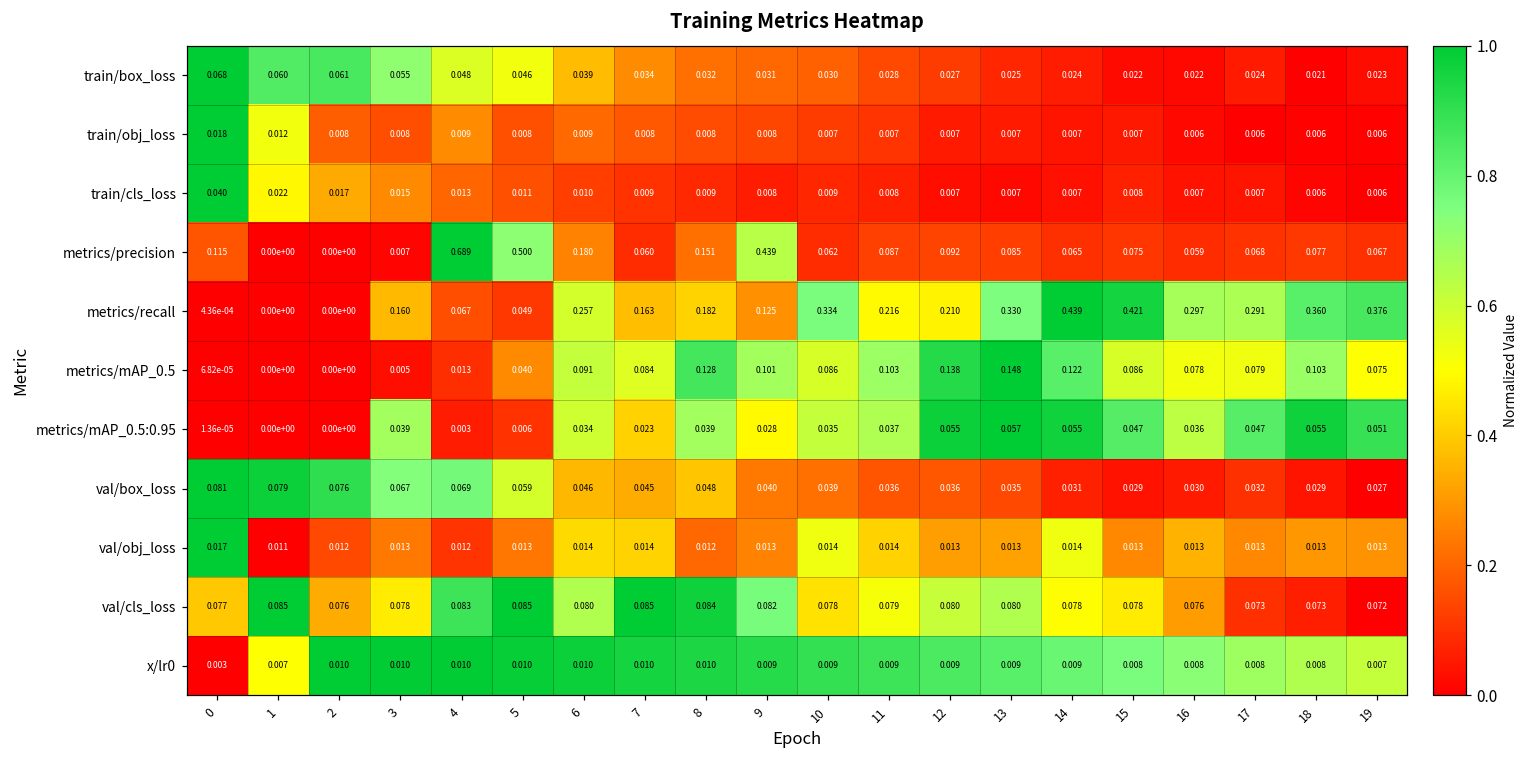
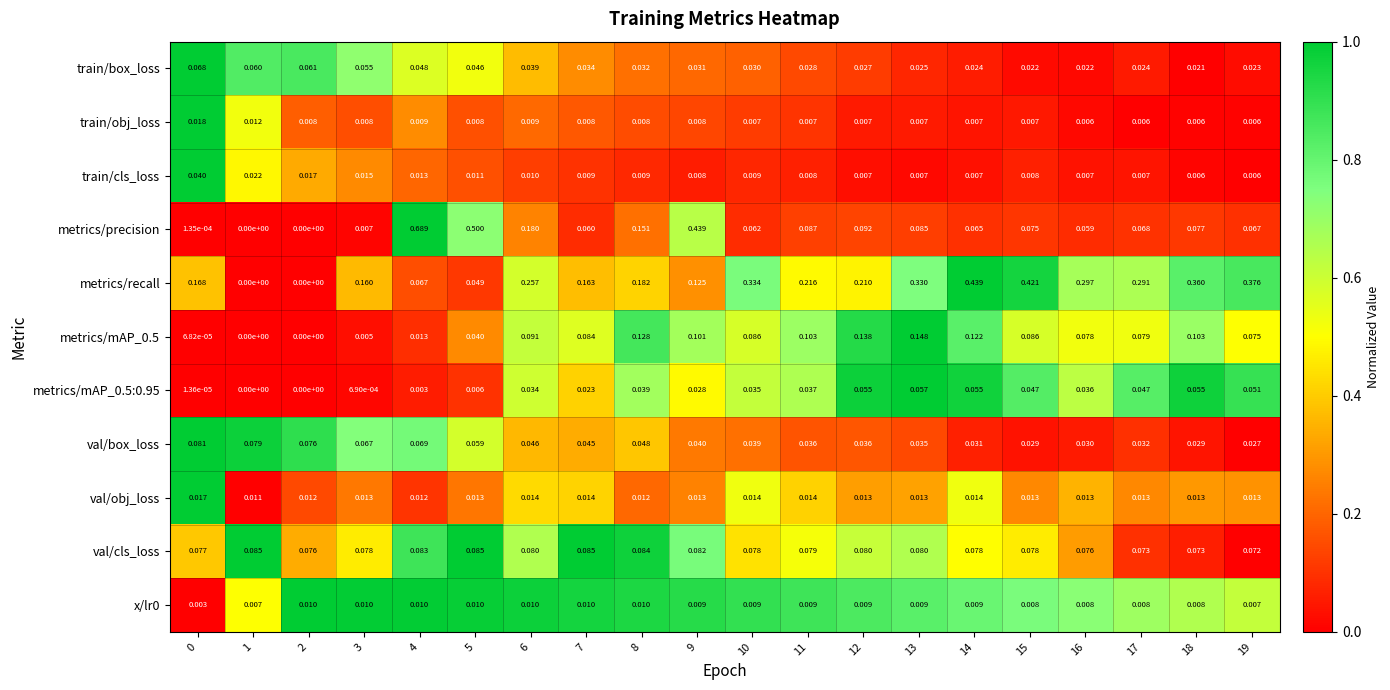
  {
    "metrics/precision": {
-     "0": "0.115",
+     "0": "1.35e-04",
      "1": "0.00e+00",
      "2": "0.00e+00",
      "3": "0.007",
      "4": "0.689",
      "5": "0.500",
      "6": "0.180",
      "7": "0.060",
      "8": "0.151",
      "9": "0.439",
      "10": "0.062",
      "11": "0.087",
      "12": "0.092",
      "13": "0.085",
      "14": "0.065",
      "15": "0.075",
      "16": "0.059",
      "17": "0.068",
      "18": "0.077",
      "19": "0.067"
    },
    "metrics/recall": {
-     "0": "4.36e-04",
+     "0": "0.168",
      "1": "0.00e+00",
      "2": "0.00e+00",
      "3": "0.160",
      "4": "0.067",
      "5": "0.049",
      "6": "0.257",
      "7": "0.163",
      "8": "0.182",
      "9": "0.125",
      "10": "0.334",
      "11": "0.216",
      "12": "0.210",
      "13": "0.330",
      "14": "0.439",
      "15": "0.421",
      "16": "0.297",
      "17": "0.291",
      "18": "0.360",
      "19": "0.376"
    },
    "metrics/mAP_0.5:0.95": {
      "0": "1.36e-05",
      "1": "0.00e+00",
      "2": "0.00e+00",
-     "3": "0.039",
+     "3": "6.90e-04",
      "4": "0.003",
      "5": "0.006",
      "6": "0.034",
      "7": "0.023",
      "8": "0.039",
      "9": "0.028",
      "10": "0.035",
      "11": "0.037",
      "12": "0.055",
      "13": "0.057",
      "14": "0.055",
      "15": "0.047",
      "16": "0.036",
      "17": "0.047",
      "18": "0.055",
      "19": "0.051"
    }
  }
